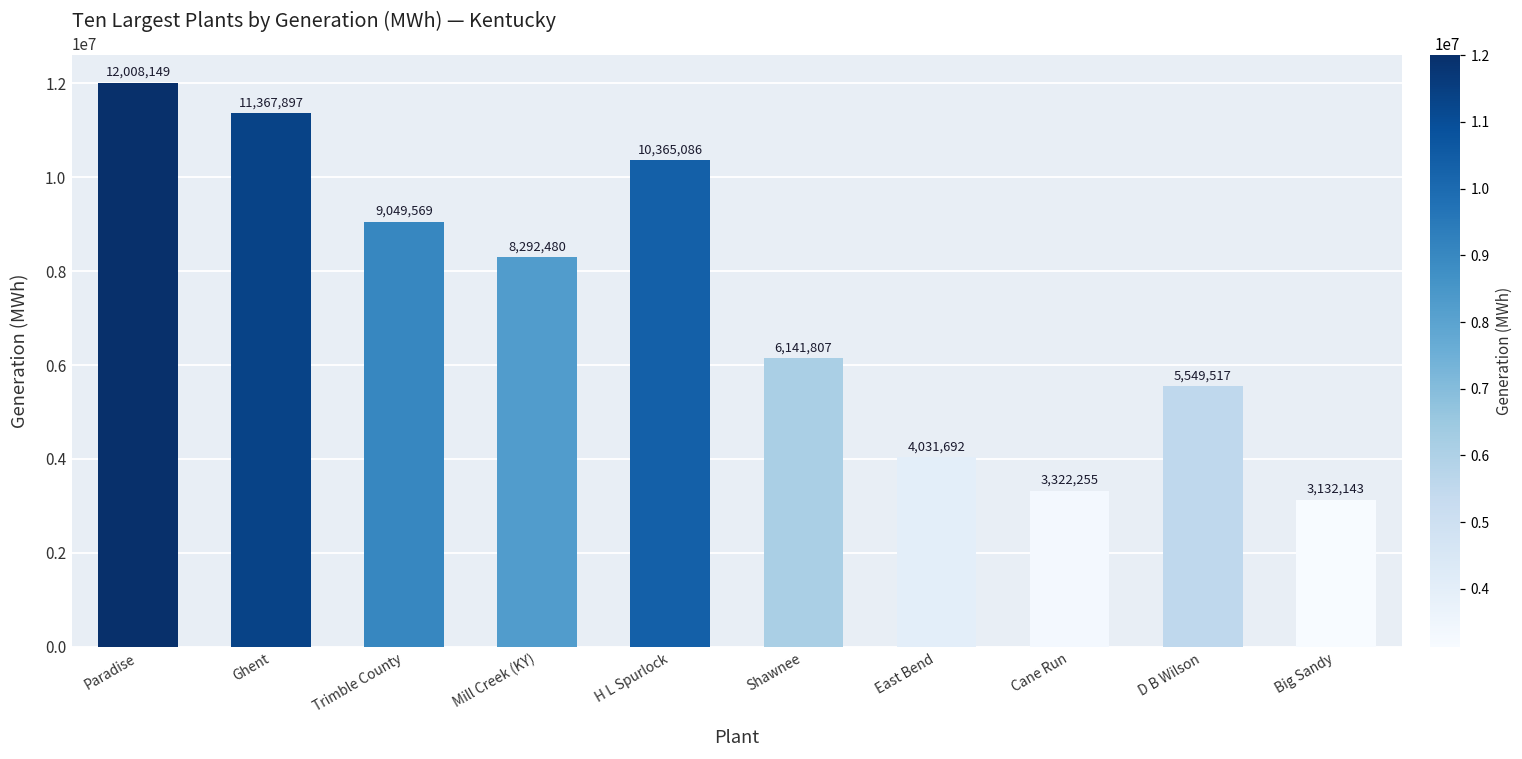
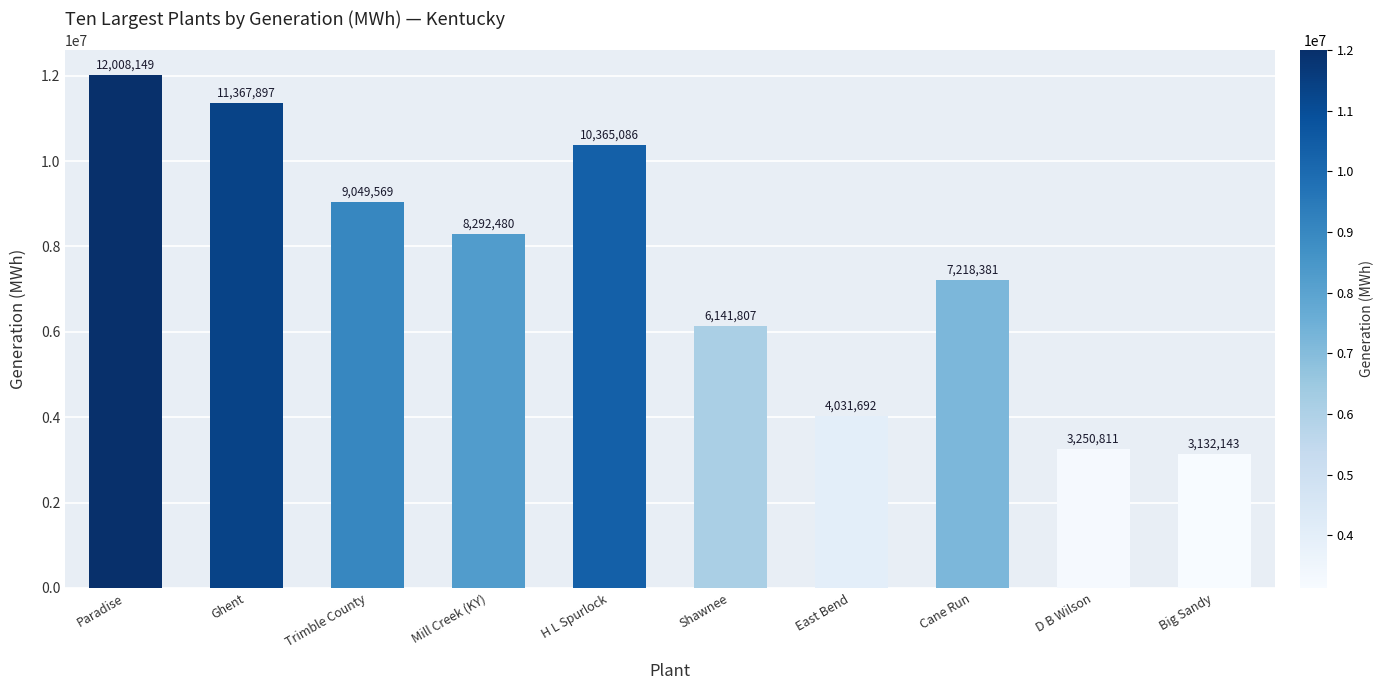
  {
    "Paradise": "12,008,149",
    "Ghent": "11,367,897",
    "Trimble County": "9,049,569",
    "Mill Creek (KY)": "8,292,480",
    "H L Spurlock": "10,365,086",
    "Shawnee": "6,141,807",
    "East Bend": "4,031,692",
-   "Cane Run": "3,322,255",
-   "D B Wilson": "5,549,517",
+   "Cane Run": "7,218,381",
+   "D B Wilson": "3,250,811",
    "Big Sandy": "3,132,143"
  }
